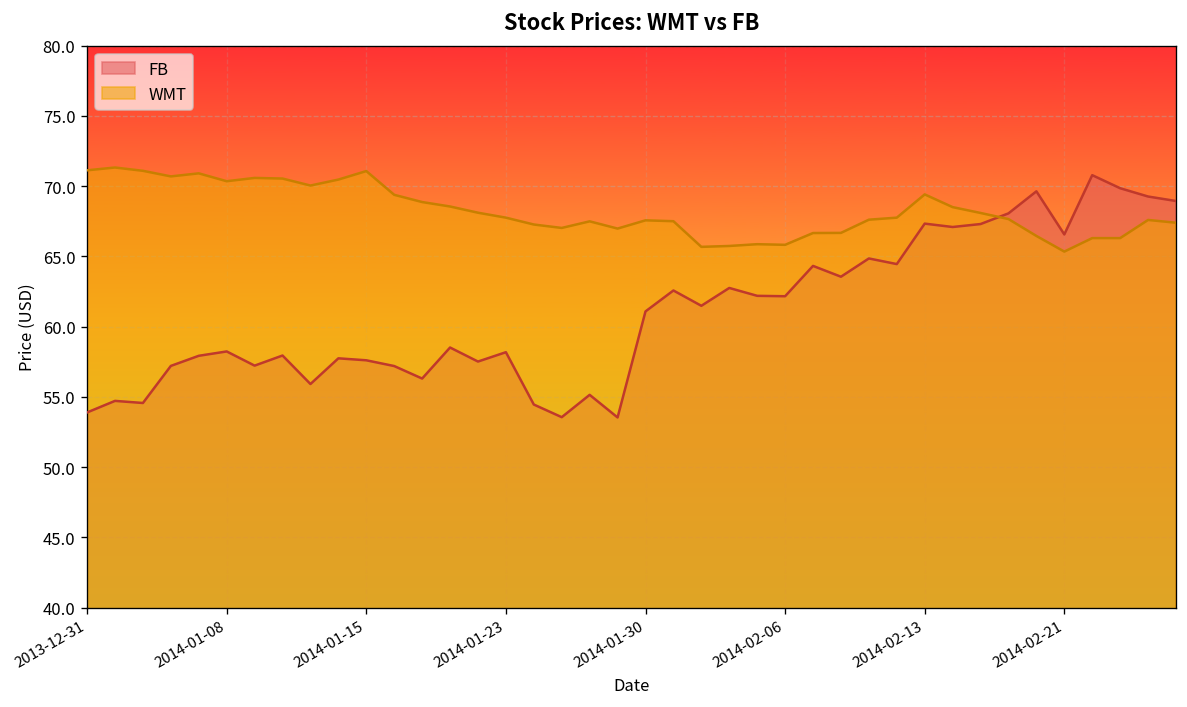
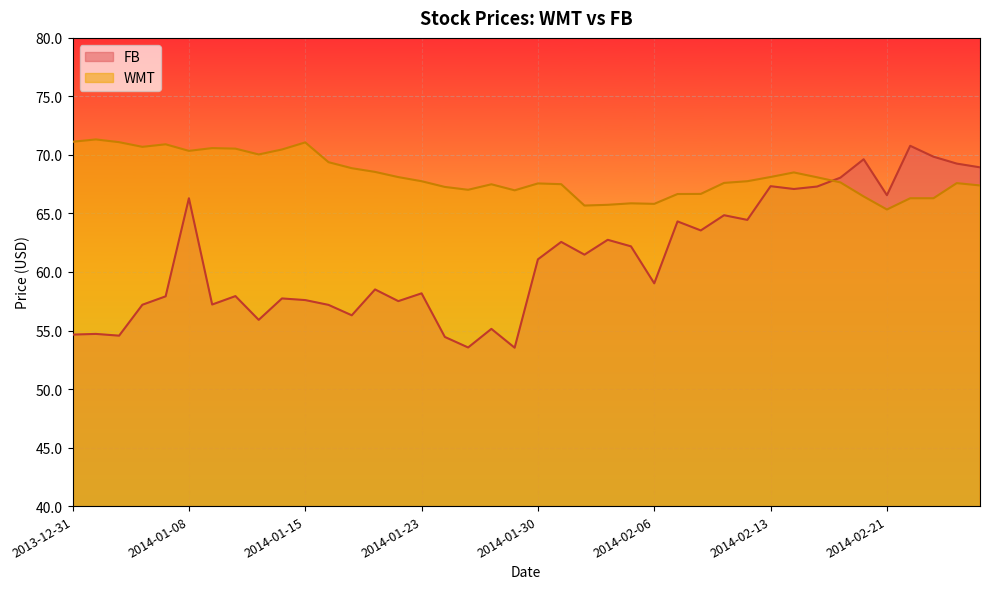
  {
    "FB": {
-     "2013-12-31": 53.9,
-     "2014-01-08": 58.2,
+     "2013-12-31": 54.7,
+     "2014-01-08": 66.3,
      "2014-01-15": 57.6,
      "2014-01-23": 58.2,
      "2014-01-30": 61.1,
-     "2014-02-06": 62.2,
+     "2014-02-06": 59.0,
      "2014-02-13": 67.3,
      "2014-02-21": 66.6
    },
    "WMT": {
      "2013-12-31": 71.1,
      "2014-01-08": 70.3,
      "2014-01-15": 71.1,
      "2014-01-23": 67.8,
      "2014-01-30": 67.6,
      "2014-02-06": 65.8,
-     "2014-02-13": 69.4,
+     "2014-02-13": 68.1,
      "2014-02-21": 65.3
    }
  }
